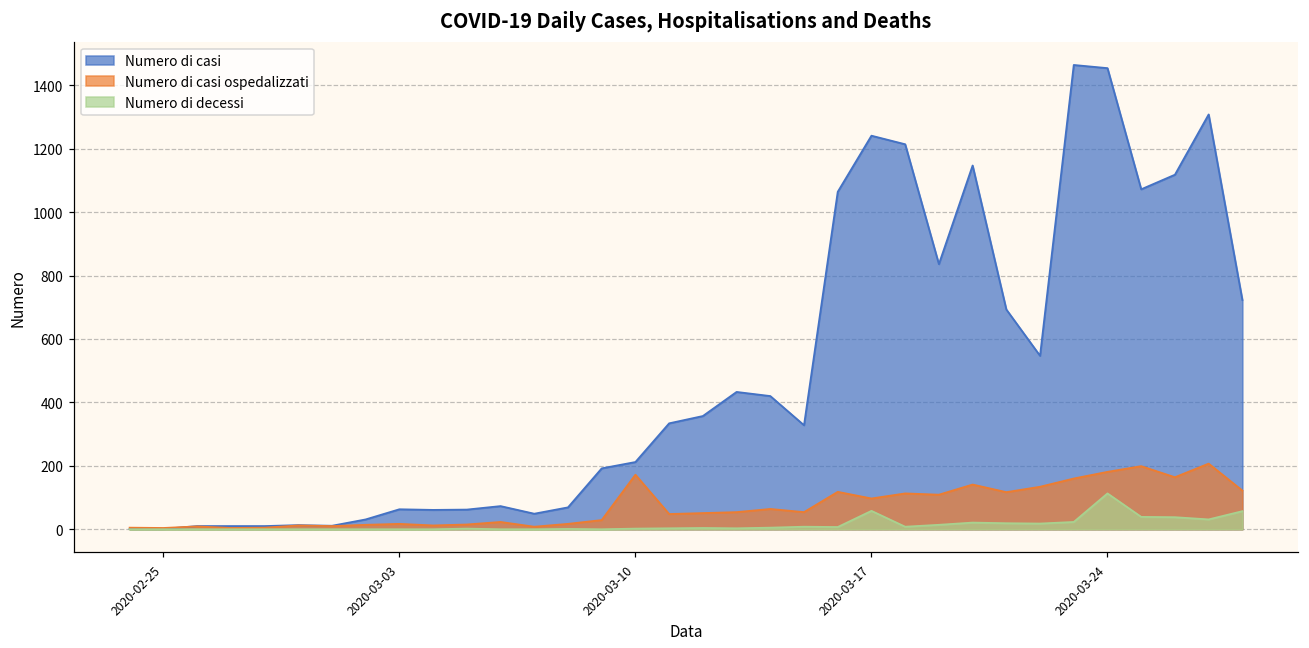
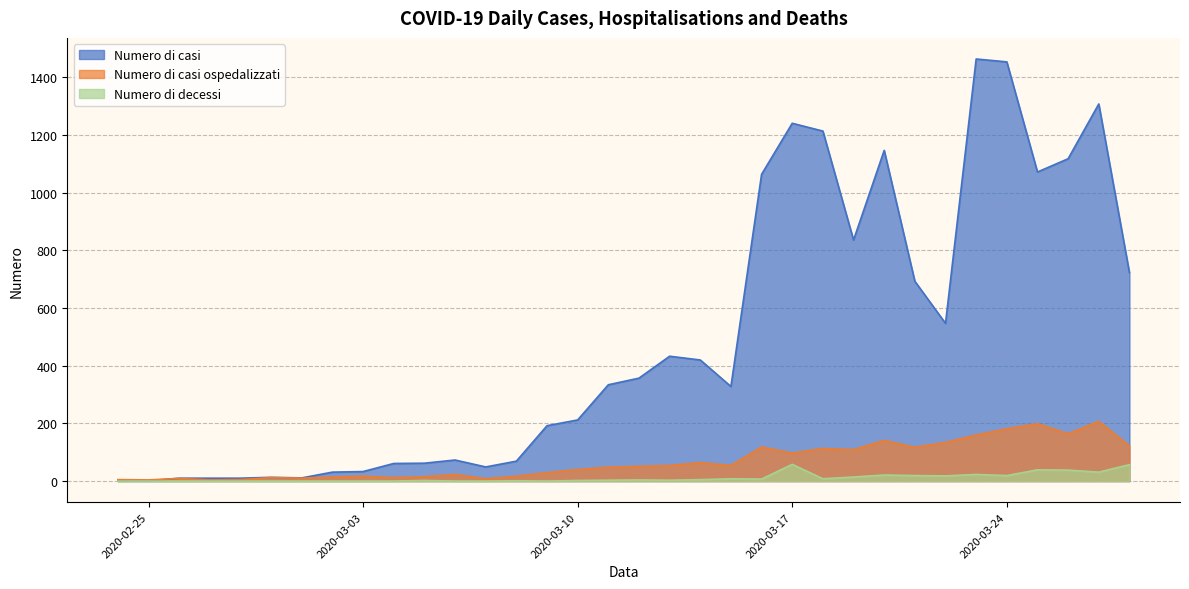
  {
    "Numero di casi": {
-     "2020-03-03": 60,
+     "2020-03-03": 30,
      "2020-03-10": 210,
      "2020-03-17": 1240,
      "2020-03-24": 1450
    },
    "Numero di casi ospedalizzati": {
      "2020-03-03": 20,
-     "2020-03-10": 170,
+     "2020-03-10": 40,
      "2020-03-17": 100,
      "2020-03-24": 180
    },
    "Numero di decessi": {
      "2020-03-03": 0,
      "2020-03-10": 0,
      "2020-03-17": 60,
-     "2020-03-24": 110
+     "2020-03-24": 20
    }
  }
